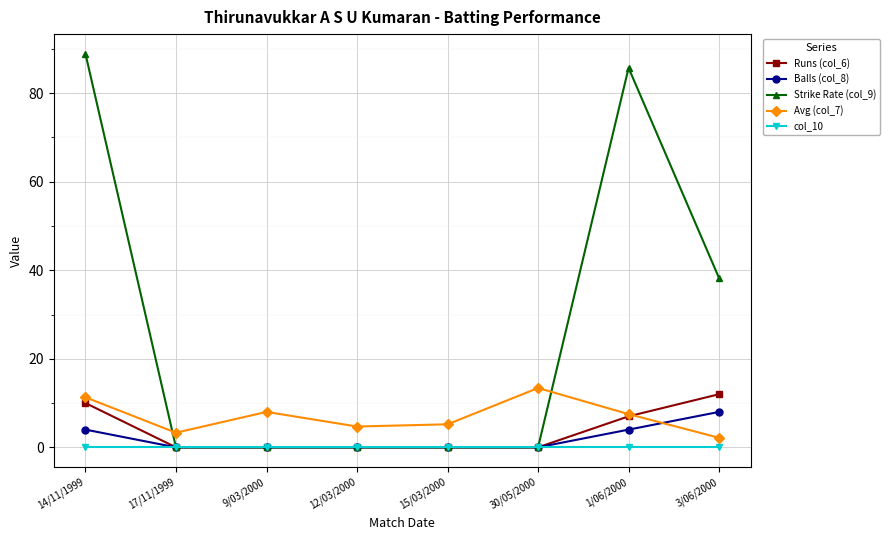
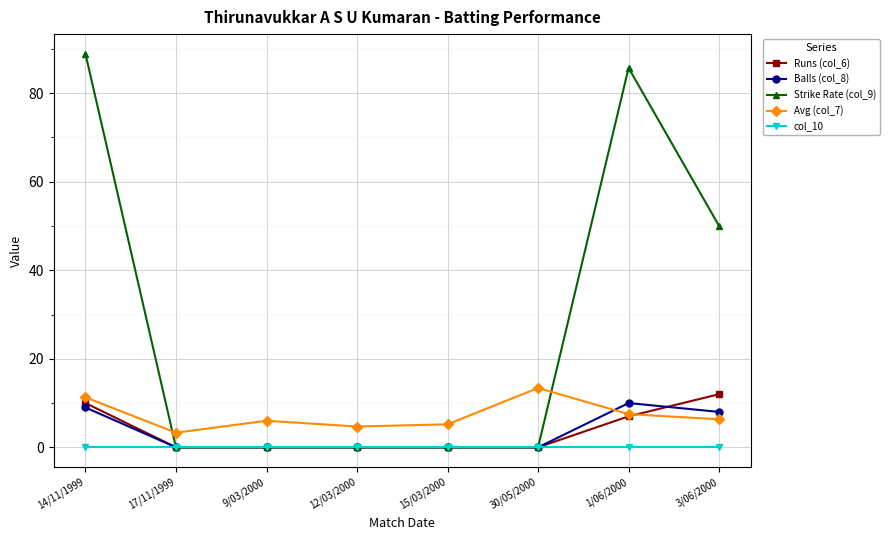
  {
    "Runs (col_6)": {
      "14/11/1999": 10,
      "3/06/2000": 12
    },
    "Balls (col_8)": {
-     "14/11/1999": 4,
-     "1/06/2000": 4,
+     "14/11/1999": 9,
+     "1/06/2000": 10,
      "3/06/2000": 8
    },
    "Strike Rate (col_9)": {
      "14/11/1999": 89,
      "1/06/2000": 86,
-     "3/06/2000": 38
+     "3/06/2000": 50
    },
    "Avg (col_7)": {
      "14/11/1999": 11,
      "17/11/1999": 3,
-     "9/03/2000": 8,
+     "9/03/2000": 6,
      "12/03/2000": 5,
      "15/03/2000": 5,
      "30/05/2000": 13,
-     "3/06/2000": 2
+     "3/06/2000": 6
    },
    "col_10": {
      "14/11/1999": 0,
      "1/06/2000": 0,
      "3/06/2000": 0
    }
  }
